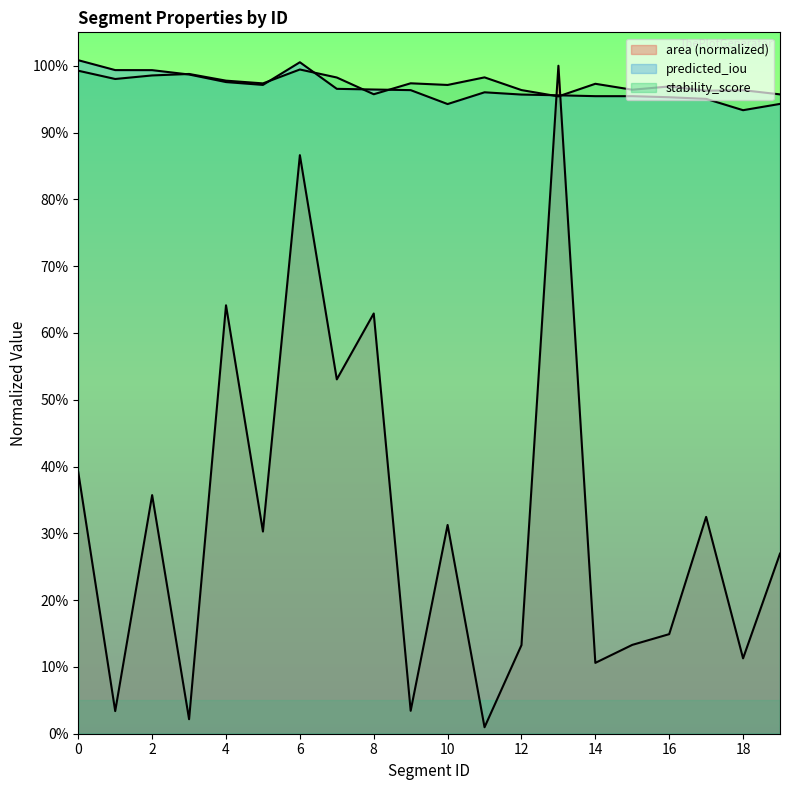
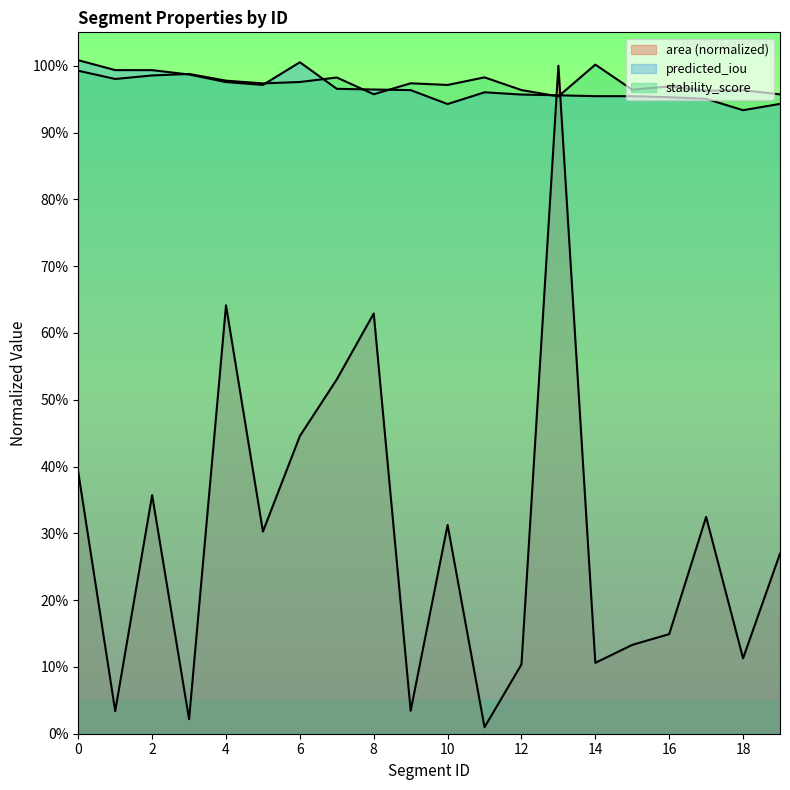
  {
    "area (normalized)": {
      "0": "39%",
      "2": "36%",
      "4": "64%",
-     "6": "87%",
+     "6": "45%",
      "8": "63%",
      "10": "31%",
-     "12": "13%",
+     "12": "10%",
      "14": "11%",
      "16": "15%",
      "18": "11%"
    },
    "predicted_iou": {
      "0": "101%",
      "2": "99%",
      "6": "101%",
      "8": "96%",
      "10": "94%",
      "12": "96%",
      "14": "95%",
      "18": "93%"
    },
    "stability_score": {
      "0": "99%",
      "2": "99%",
-     "6": "99%",
+     "6": "98%",
      "8": "96%",
      "10": "97%",
      "12": "96%",
-     "14": "97%"
+     "14": "100%"
    }
  }
